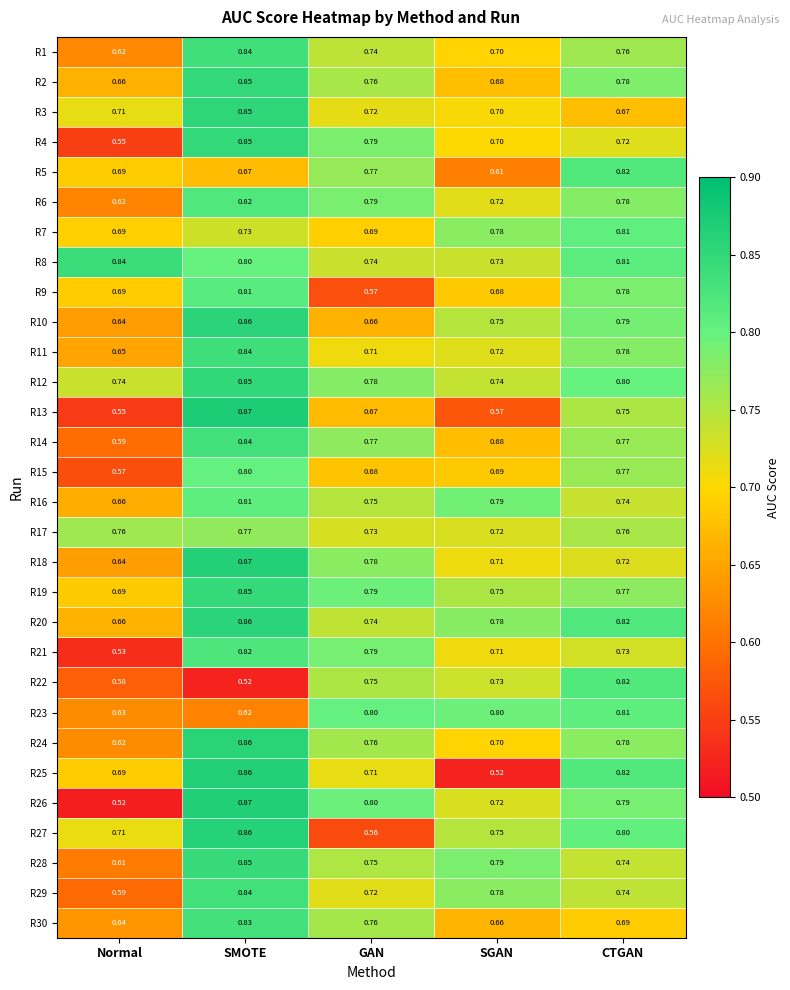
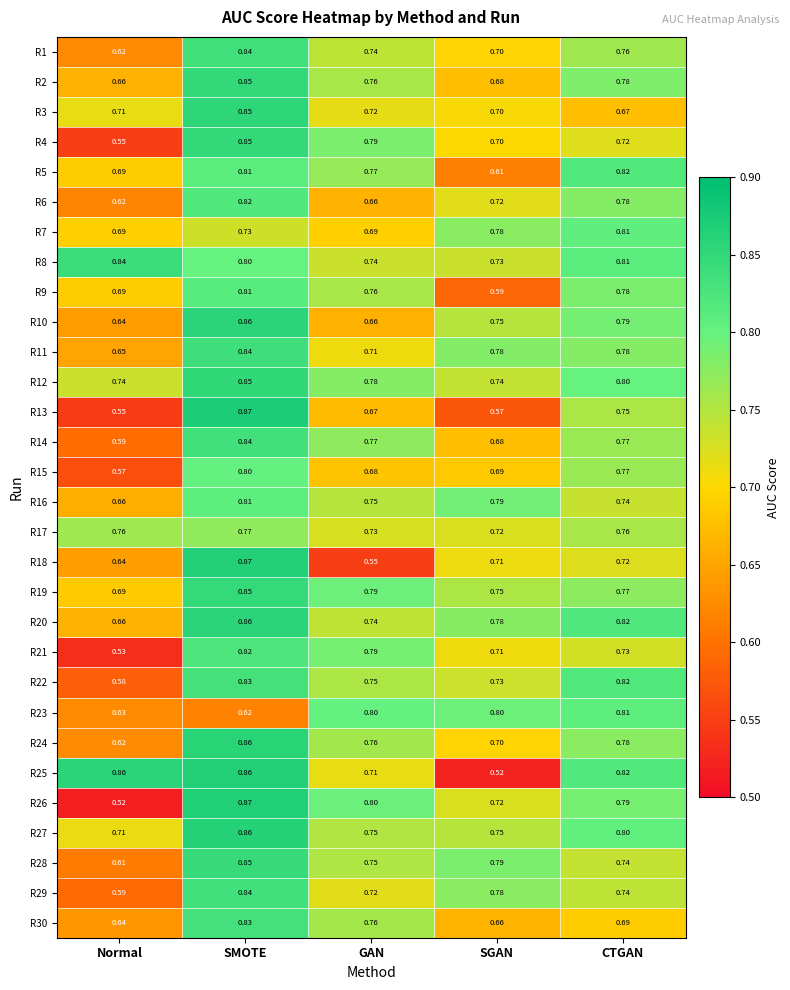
  {
    "R1": {
      "Normal": 0.62,
      "SMOTE": 0.84,
      "GAN": 0.74,
      "SGAN": 0.70,
      "CTGAN": 0.76
    },
    "R2": {
      "Normal": 0.66,
      "SMOTE": 0.85,
      "GAN": 0.76,
      "SGAN": 0.68,
      "CTGAN": 0.78
    },
    "R3": {
      "Normal": 0.71,
      "SMOTE": 0.85,
      "GAN": 0.72,
      "SGAN": 0.70,
      "CTGAN": 0.67
    },
    "R4": {
      "Normal": 0.55,
      "SMOTE": 0.85,
      "GAN": 0.79,
      "SGAN": 0.70,
      "CTGAN": 0.72
    },
    "R5": {
      "Normal": 0.69,
-     "SMOTE": 0.67,
+     "SMOTE": 0.81,
      "GAN": 0.77,
      "SGAN": 0.61,
      "CTGAN": 0.82
    },
    "R6": {
      "Normal": 0.62,
      "SMOTE": 0.82,
-     "GAN": 0.79,
+     "GAN": 0.66,
      "SGAN": 0.72,
      "CTGAN": 0.78
    },
    "R7": {
      "Normal": 0.69,
      "SMOTE": 0.73,
      "GAN": 0.69,
      "SGAN": 0.78,
      "CTGAN": 0.81
    },
    "R8": {
      "Normal": 0.84,
      "SMOTE": 0.80,
      "GAN": 0.74,
      "SGAN": 0.73,
      "CTGAN": 0.81
    },
    "R9": {
      "Normal": 0.69,
      "SMOTE": 0.81,
-     "GAN": 0.57,
-     "SGAN": 0.68,
+     "GAN": 0.76,
+     "SGAN": 0.59,
      "CTGAN": 0.78
    },
    "R10": {
      "Normal": 0.64,
      "SMOTE": 0.86,
      "GAN": 0.66,
      "SGAN": 0.75,
      "CTGAN": 0.79
    },
    "R11": {
      "Normal": 0.65,
      "SMOTE": 0.84,
      "GAN": 0.71,
-     "SGAN": 0.72,
+     "SGAN": 0.78,
      "CTGAN": 0.78
    },
    "R12": {
      "Normal": 0.74,
      "SMOTE": 0.85,
      "GAN": 0.78,
      "SGAN": 0.74,
      "CTGAN": 0.80
    },
    "R13": {
      "Normal": 0.55,
      "SMOTE": 0.87,
      "GAN": 0.67,
      "SGAN": 0.57,
      "CTGAN": 0.75
    },
    "R14": {
      "Normal": 0.59,
      "SMOTE": 0.84,
      "GAN": 0.77,
      "SGAN": 0.68,
      "CTGAN": 0.77
    },
    "R15": {
      "Normal": 0.57,
      "SMOTE": 0.80,
      "GAN": 0.68,
      "SGAN": 0.69,
      "CTGAN": 0.77
    },
    "R16": {
      "Normal": 0.66,
      "SMOTE": 0.81,
      "GAN": 0.75,
      "SGAN": 0.79,
      "CTGAN": 0.74
    },
    "R17": {
      "Normal": 0.76,
      "SMOTE": 0.77,
      "GAN": 0.73,
      "SGAN": 0.72,
      "CTGAN": 0.76
    },
    "R18": {
      "Normal": 0.64,
      "SMOTE": 0.87,
-     "GAN": 0.78,
+     "GAN": 0.55,
      "SGAN": 0.71,
      "CTGAN": 0.72
    },
    "R19": {
      "Normal": 0.69,
      "SMOTE": 0.85,
      "GAN": 0.79,
      "SGAN": 0.75,
      "CTGAN": 0.77
    },
    "R20": {
      "Normal": 0.66,
      "SMOTE": 0.86,
      "GAN": 0.74,
      "SGAN": 0.78,
      "CTGAN": 0.82
    },
    "R21": {
      "Normal": 0.53,
      "SMOTE": 0.82,
      "GAN": 0.79,
      "SGAN": 0.71,
      "CTGAN": 0.73
    },
    "R22": {
      "Normal": 0.58,
-     "SMOTE": 0.52,
+     "SMOTE": 0.83,
      "GAN": 0.75,
      "SGAN": 0.73,
      "CTGAN": 0.82
    },
    "R23": {
      "Normal": 0.63,
      "SMOTE": 0.62,
      "GAN": 0.80,
      "SGAN": 0.80,
      "CTGAN": 0.81
    },
    "R24": {
      "Normal": 0.62,
      "SMOTE": 0.86,
      "GAN": 0.76,
      "SGAN": 0.70,
      "CTGAN": 0.78
    },
    "R25": {
-     "Normal": 0.69,
+     "Normal": 0.86,
      "SMOTE": 0.86,
      "GAN": 0.71,
      "SGAN": 0.52,
      "CTGAN": 0.82
    },
    "R26": {
      "Normal": 0.52,
      "SMOTE": 0.87,
      "GAN": 0.80,
      "SGAN": 0.72,
      "CTGAN": 0.79
    },
    "R27": {
      "Normal": 0.71,
      "SMOTE": 0.86,
-     "GAN": 0.56,
+     "GAN": 0.75,
      "SGAN": 0.75,
      "CTGAN": 0.80
    },
    "R28": {
      "Normal": 0.61,
      "SMOTE": 0.85,
      "GAN": 0.75,
      "SGAN": 0.79,
      "CTGAN": 0.74
    },
    "R29": {
      "Normal": 0.59,
      "SMOTE": 0.84,
      "GAN": 0.72,
      "SGAN": 0.78,
      "CTGAN": 0.74
    },
    "R30": {
      "Normal": 0.64,
      "SMOTE": 0.83,
      "GAN": 0.76,
      "SGAN": 0.66,
      "CTGAN": 0.69
    }
  }
